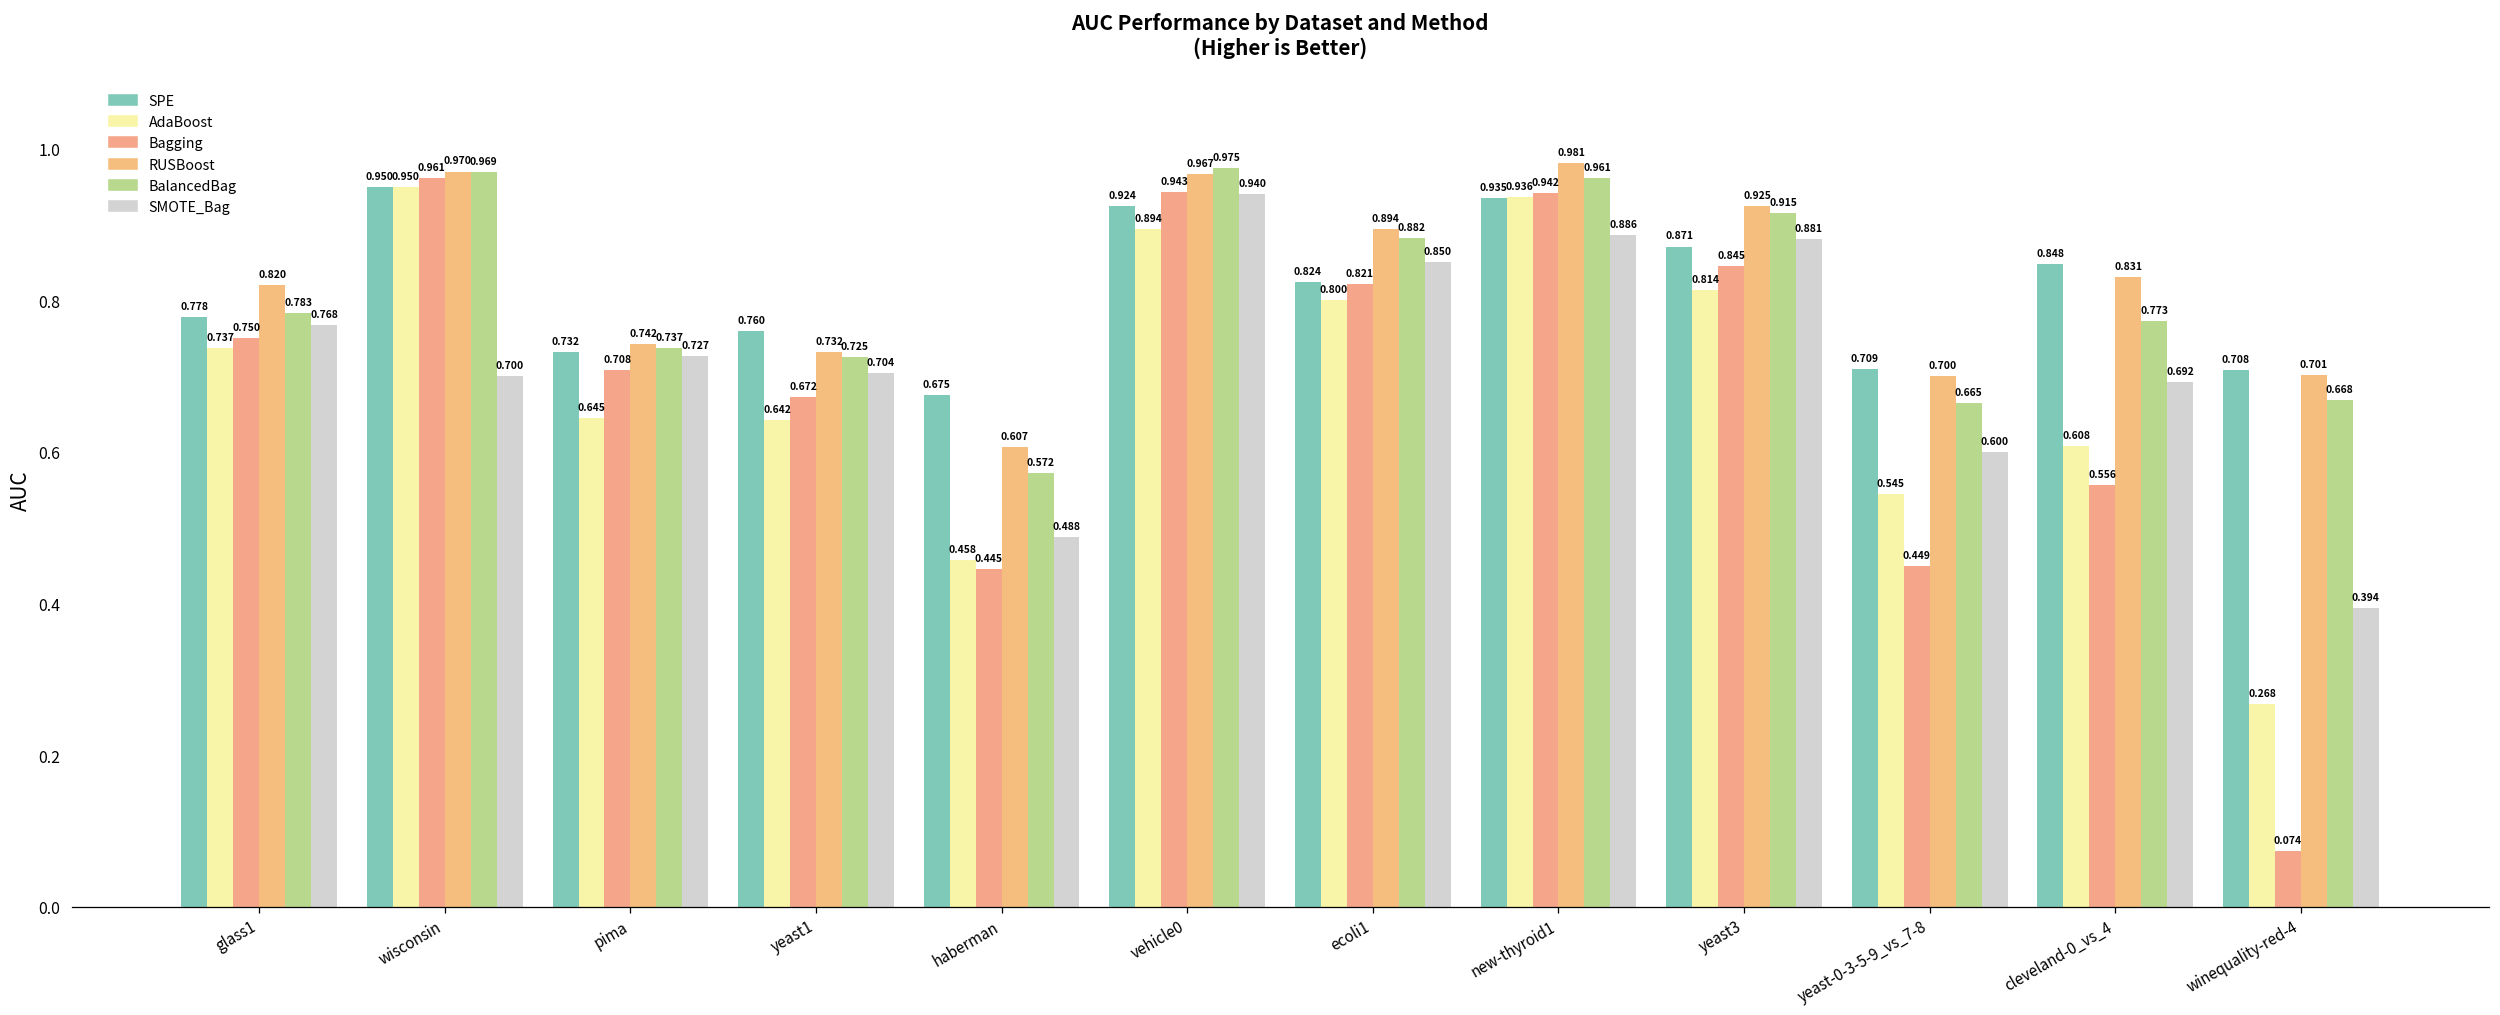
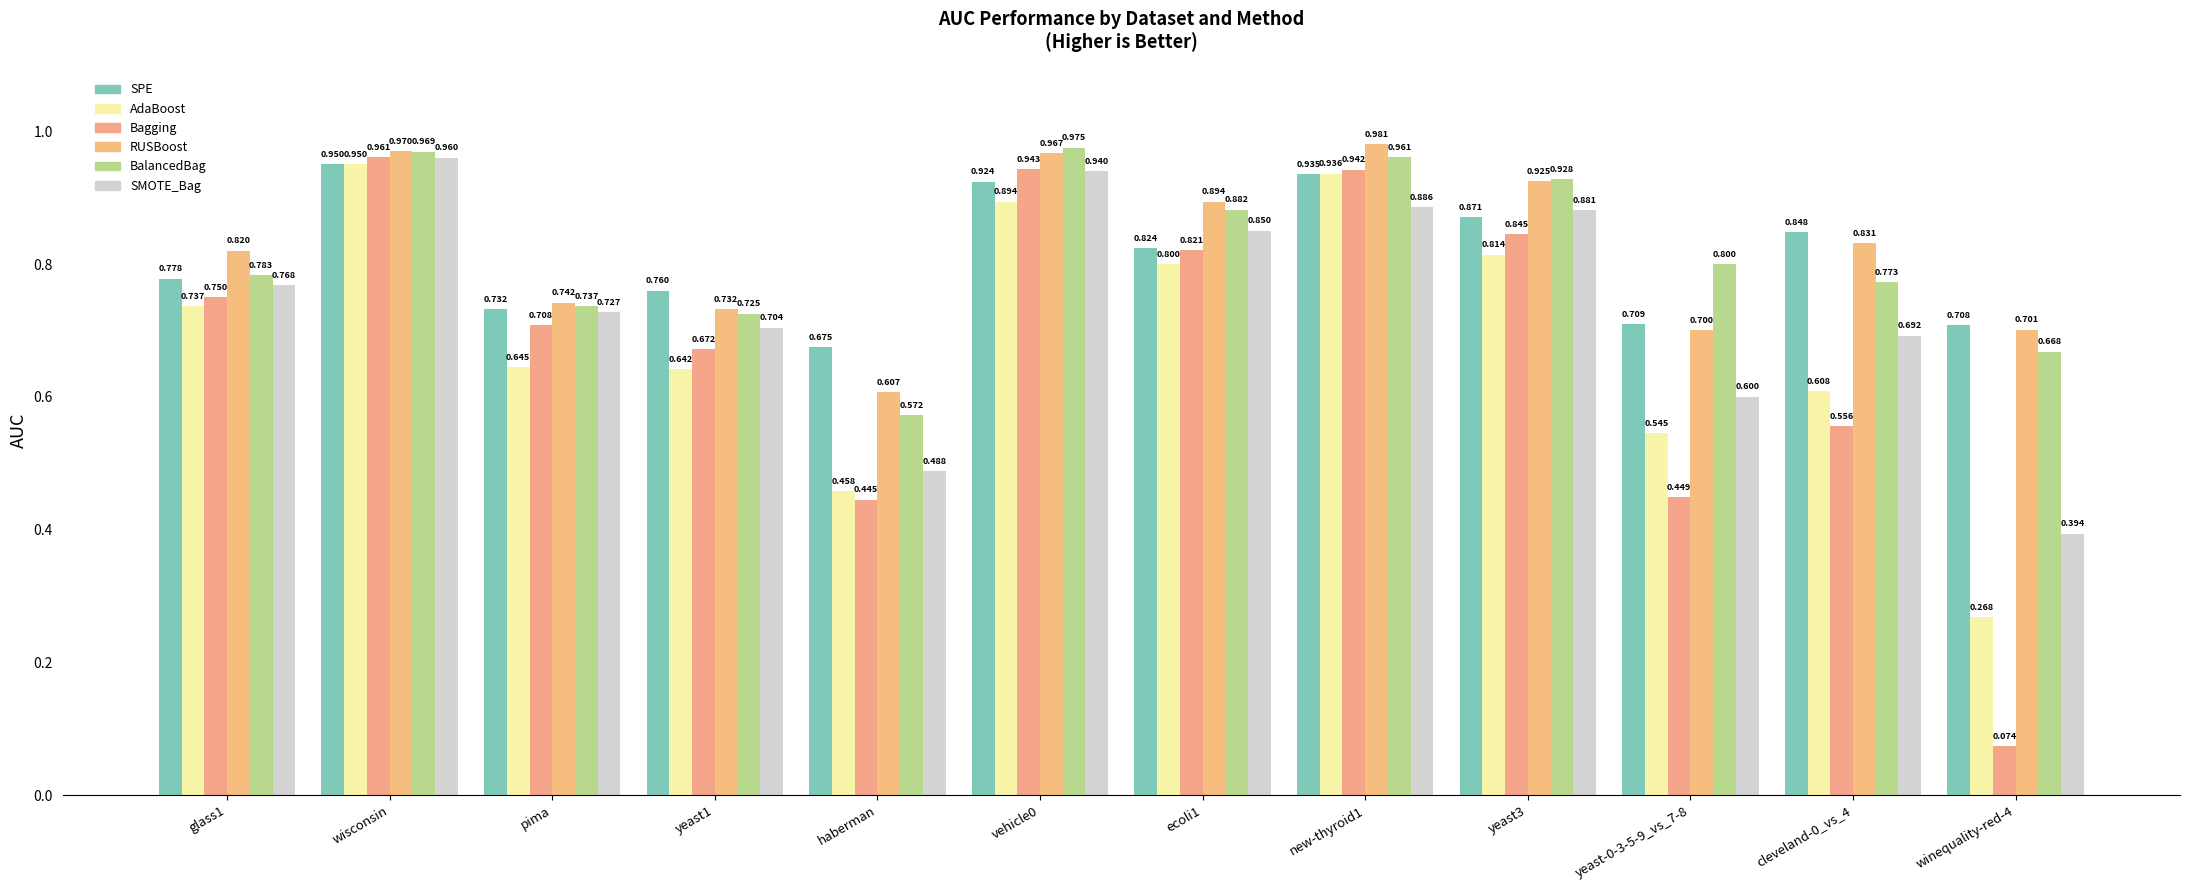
  {
    "SPE": {
      "glass1": 0.778,
      "wisconsin": 0.950,
      "pima": 0.732,
      "yeast1": 0.760,
      "haberman": 0.675,
      "vehicle0": 0.924,
      "ecoli1": 0.824,
      "new-thyroid1": 0.935,
      "yeast3": 0.871,
      "yeast-0-3-5-9_vs_7-8": 0.709,
      "cleveland-0_vs_4": 0.848,
      "winequality-red-4": 0.708
    },
    "AdaBoost": {
      "glass1": 0.737,
      "wisconsin": 0.950,
      "pima": 0.645,
      "yeast1": 0.642,
      "haberman": 0.458,
      "vehicle0": 0.894,
      "ecoli1": 0.800,
      "new-thyroid1": 0.936,
      "yeast3": 0.814,
      "yeast-0-3-5-9_vs_7-8": 0.545,
      "cleveland-0_vs_4": 0.608,
      "winequality-red-4": 0.268
    },
    "BalancedBag": {
      "glass1": 0.783,
      "wisconsin": 0.969,
      "pima": 0.737,
      "yeast1": 0.725,
      "haberman": 0.572,
      "vehicle0": 0.975,
      "ecoli1": 0.882,
      "new-thyroid1": 0.961,
-     "yeast3": 0.915,
-     "yeast-0-3-5-9_vs_7-8": 0.665,
+     "yeast3": 0.928,
+     "yeast-0-3-5-9_vs_7-8": 0.800,
      "cleveland-0_vs_4": 0.773,
      "winequality-red-4": 0.668
    },
    "SMOTE_Bag": {
      "glass1": 0.768,
-     "wisconsin": 0.700,
+     "wisconsin": 0.960,
      "pima": 0.727,
      "yeast1": 0.704,
      "haberman": 0.488,
      "vehicle0": 0.940,
      "ecoli1": 0.850,
      "new-thyroid1": 0.886,
      "yeast3": 0.881,
      "yeast-0-3-5-9_vs_7-8": 0.600,
      "cleveland-0_vs_4": 0.692,
      "winequality-red-4": 0.394
    }
  }
